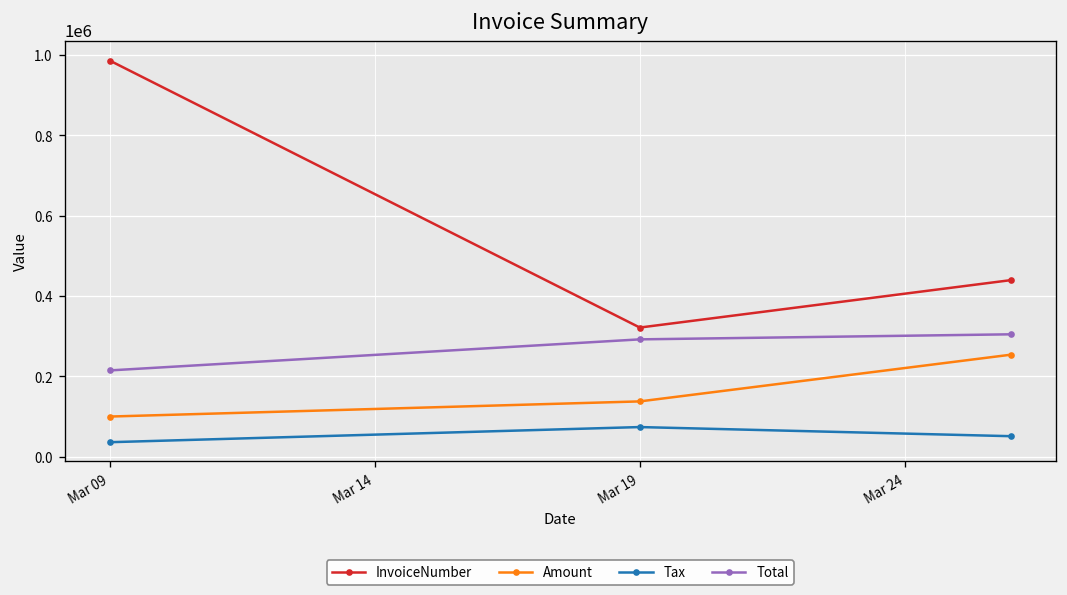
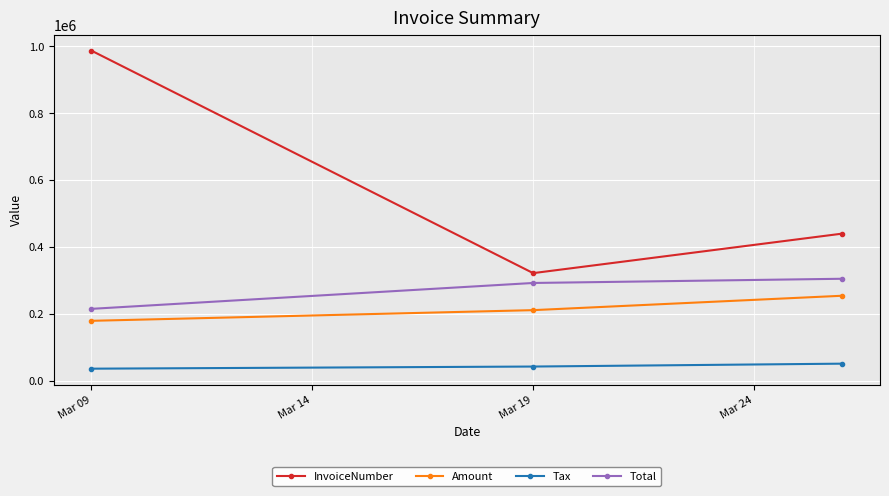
  {
    "InvoiceNumber": {
      "Mar 09": 990000,
      "Mar 19": 320000
    },
    "Amount": {
-     "Mar 09": 100000,
-     "Mar 19": 140000
+     "Mar 09": 180000,
+     "Mar 19": 210000
    },
    "Tax": {
      "Mar 09": 40000,
-     "Mar 19": 70000
+     "Mar 19": 40000
    },
    "Total": {
      "Mar 09": 210000,
      "Mar 19": 290000
    }
  }
